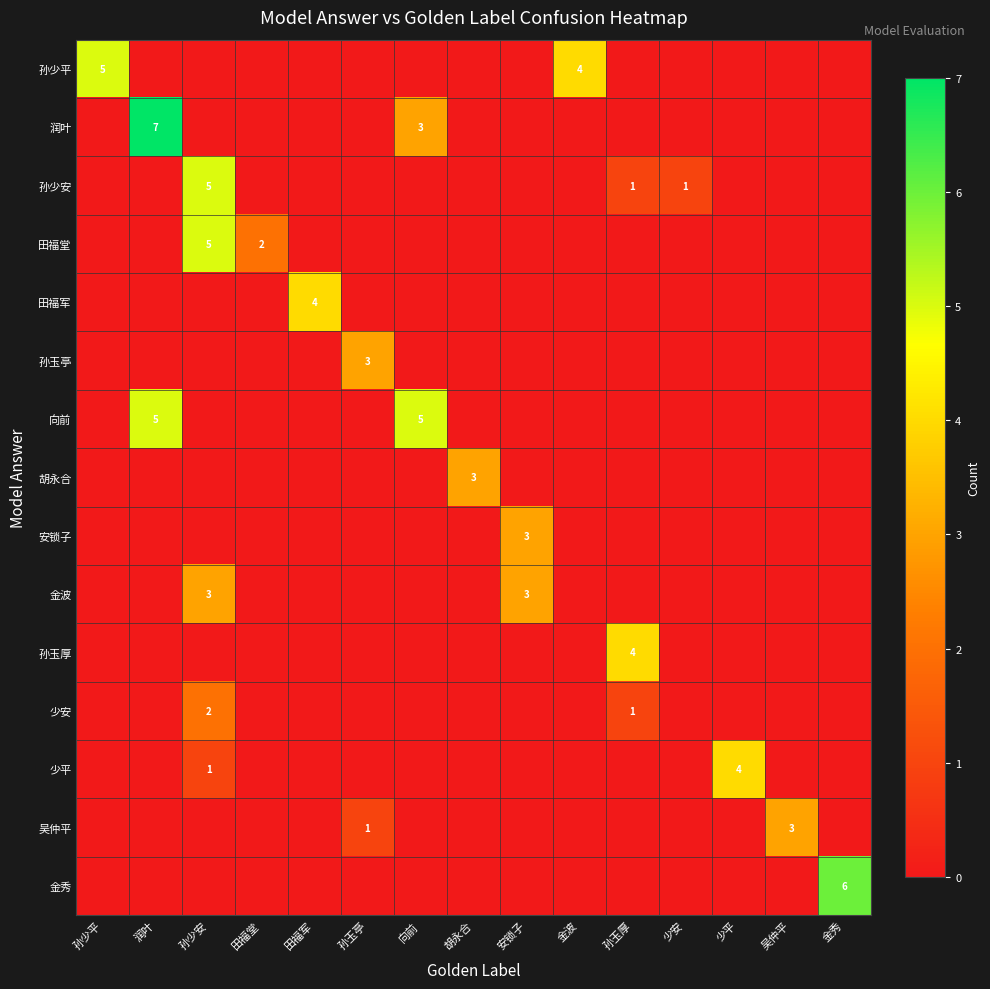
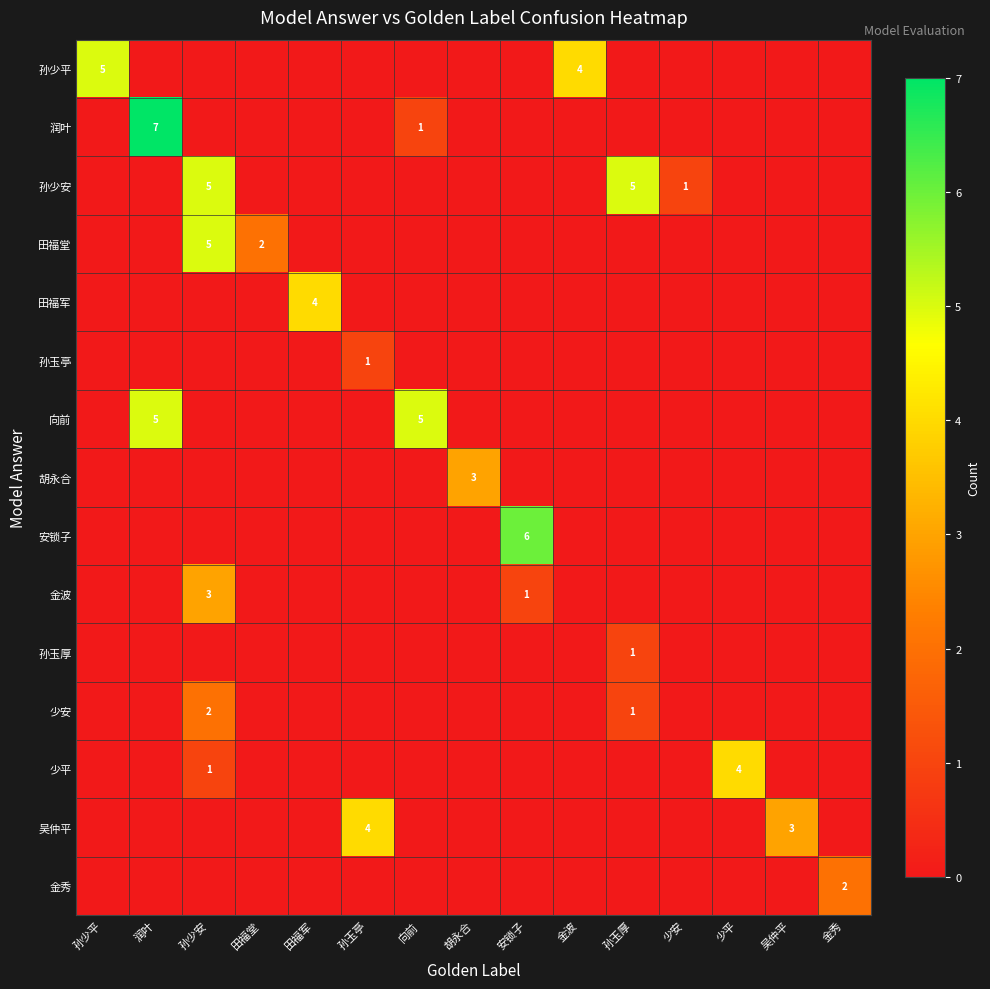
  {
    "孙少平": {
      "孙少平": 5,
      "金波": 4
    },
    "润叶": {
      "润叶": 7,
-     "向前": 3
+     "向前": 1
    },
    "孙少安": {
      "孙少安": 5,
-     "孙玉厚": 1,
+     "孙玉厚": 5,
      "少安": 1
    },
    "田福堂": {
      "孙少安": 5,
      "田福堂": 2
    },
    "田福军": {
      "田福军": 4
    },
    "孙玉亭": {
-     "孙玉亭": 3
+     "孙玉亭": 1
    },
    "向前": {
      "润叶": 5,
      "向前": 5
    },
    "胡永合": {
      "胡永合": 3
    },
    "安锁子": {
-     "安锁子": 3
+     "安锁子": 6
    },
    "金波": {
      "孙少安": 3,
-     "安锁子": 3
+     "安锁子": 1
    },
    "孙玉厚": {
-     "孙玉厚": 4
+     "孙玉厚": 1
    },
    "少安": {
      "孙少安": 2,
      "孙玉厚": 1
    },
    "少平": {
      "孙少安": 1,
      "少平": 4
    },
    "吴仲平": {
-     "孙玉亭": 1,
+     "孙玉亭": 4,
      "吴仲平": 3
    },
    "金秀": {
-     "金秀": 6
+     "金秀": 2
    }
  }
